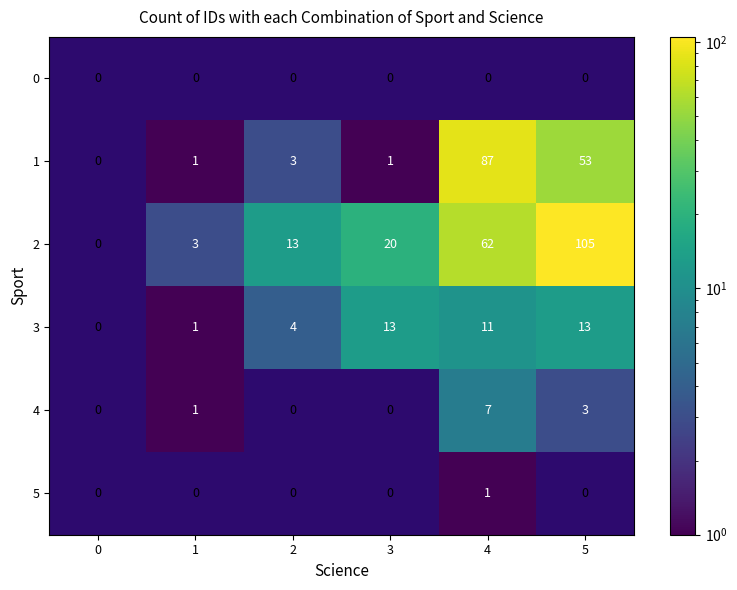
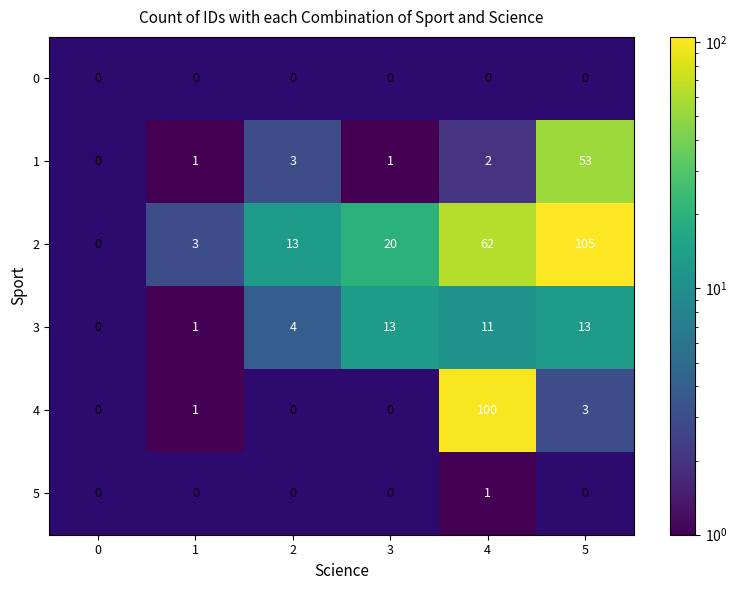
  {
    "1": {
      "1": 1,
      "2": 3,
      "3": 1,
-     "4": 87,
+     "4": 2,
      "5": 53
    },
    "2": {
      "1": 3,
      "2": 13,
      "3": 20,
      "4": 62,
      "5": 105
    },
    "3": {
      "1": 1,
      "2": 4,
      "3": 13,
      "4": 11,
      "5": 13
    },
    "4": {
      "1": 1,
-     "4": 7,
+     "4": 100,
      "5": 3
    },
    "5": {
      "4": 1
    }
  }
